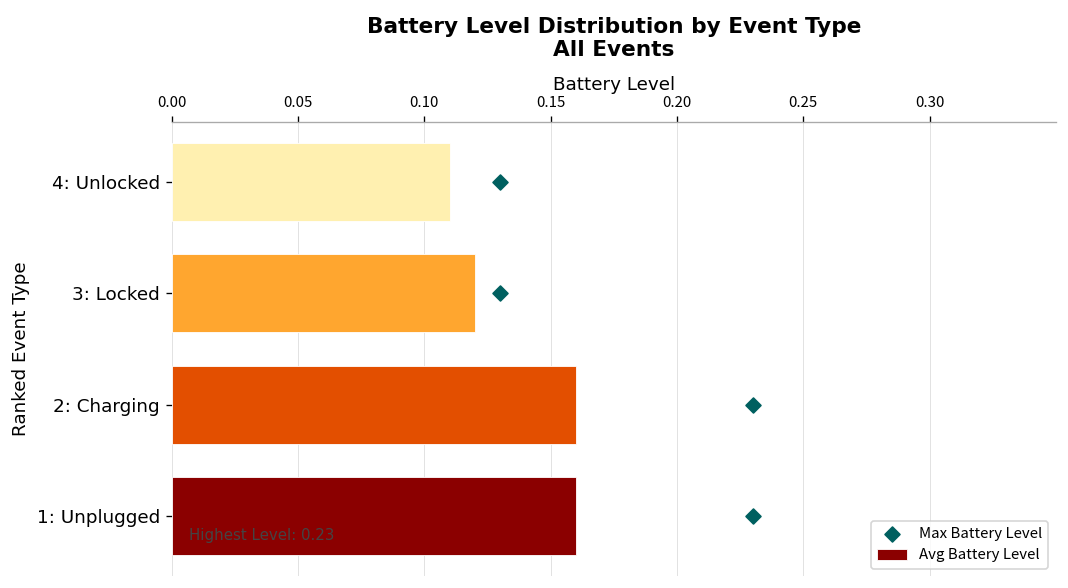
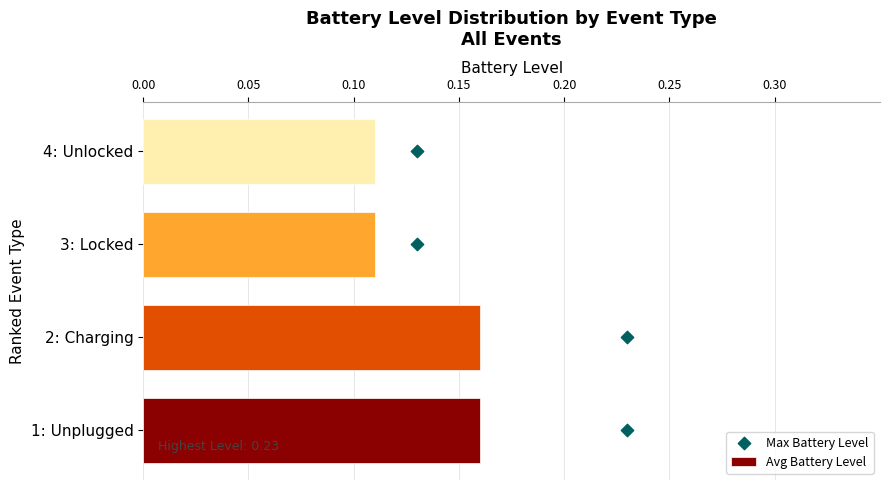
  {
    "Avg Battery Level": {
      "4: Unlocked": 0.11,
-     "3: Locked": 0.12,
+     "3: Locked": 0.11,
      "2: Charging": 0.16
    }
  }
